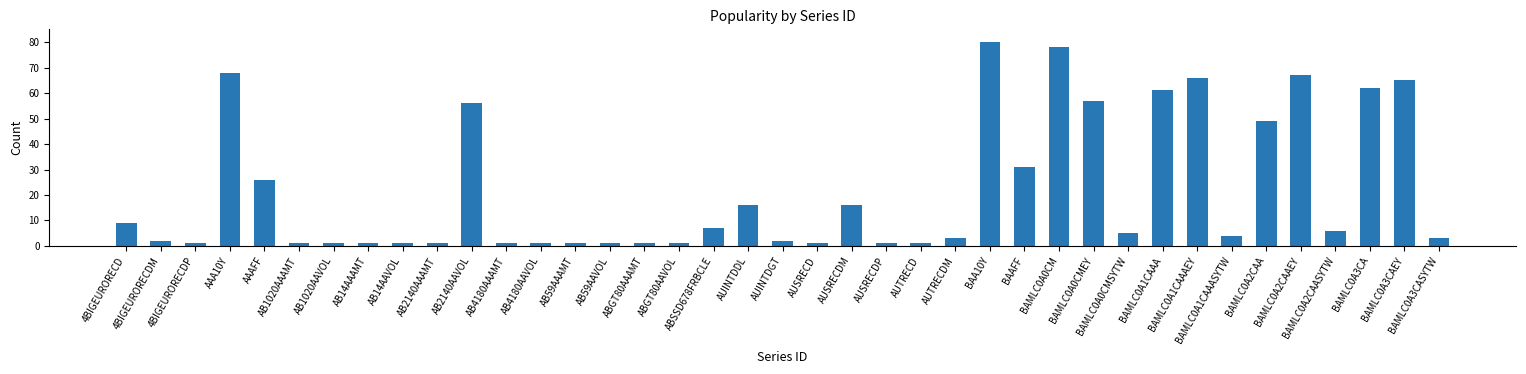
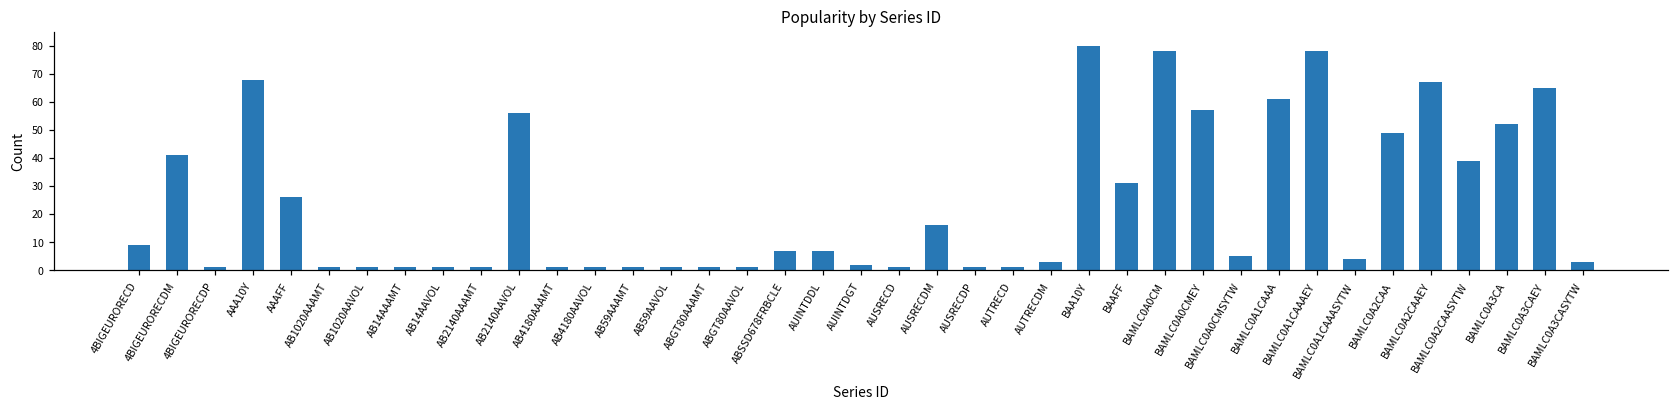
  {
    "4BIGEURORECD": 9,
-   "4BIGEURORECDM": 2,
+   "4BIGEURORECDM": 41,
    "4BIGEURORECDP": 1,
    "AAA10Y": 68,
    "AAAFF": 26,
    "AB1020AAAMT": 1,
    "AB1020AAVOL": 1,
    "AB14AAAMT": 1,
    "AB14AAVOL": 1,
    "AB2140AAAMT": 1,
    "AB2140AAVOL": 56,
    "AB4180AAAMT": 1,
    "AB4180AAVOL": 1,
    "AB59AAAMT": 1,
    "AB59AAVOL": 1,
    "ABGT80AAAMT": 1,
    "ABGT80AAVOL": 1,
    "ABSSD678FRBCLE": 7,
-   "AUINTDDL": 16,
+   "AUINTDDL": 7,
    "AUINTDGT": 2,
    "AUSRECD": 1,
    "AUSRECDM": 16,
    "AUSRECDP": 1,
    "AUTRECD": 1,
    "AUTRECDM": 3,
    "BAA10Y": 80,
    "BAAFF": 31,
    "BAMLC0A0CM": 78,
    "BAMLC0A0CMEY": 57,
    "BAMLC0A0CMSYTW": 5,
    "BAMLC0A1CAAA": 61,
-   "BAMLC0A1CAAAEY": 66,
+   "BAMLC0A1CAAAEY": 78,
    "BAMLC0A1CAAASYTW": 4,
    "BAMLC0A2CAA": 49,
    "BAMLC0A2CAAEY": 67,
-   "BAMLC0A2CAASYTW": 6,
-   "BAMLC0A3CA": 62,
+   "BAMLC0A2CAASYTW": 39,
+   "BAMLC0A3CA": 52,
    "BAMLC0A3CAEY": 65,
    "BAMLC0A3CASYTW": 3
  }
